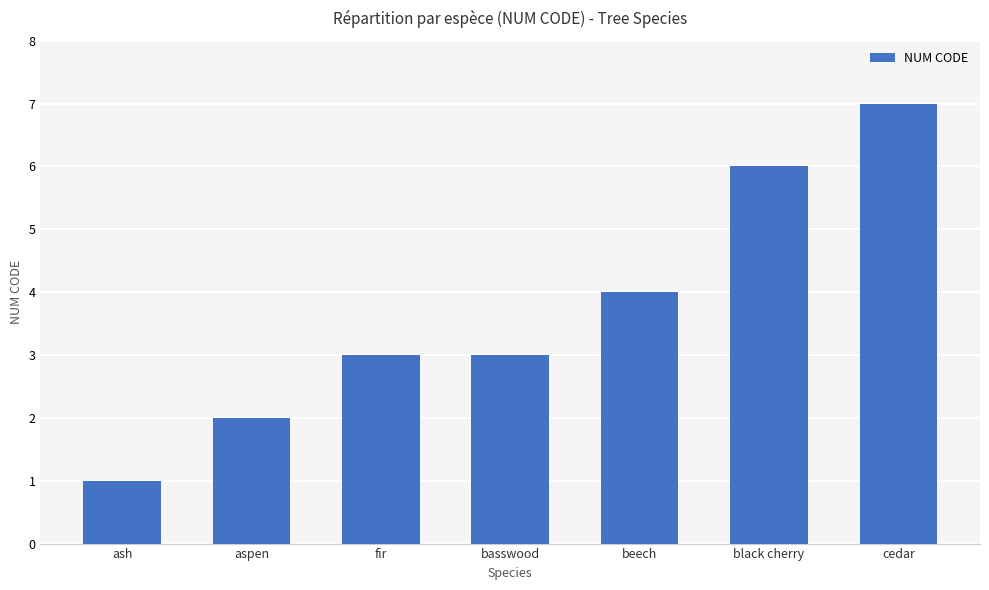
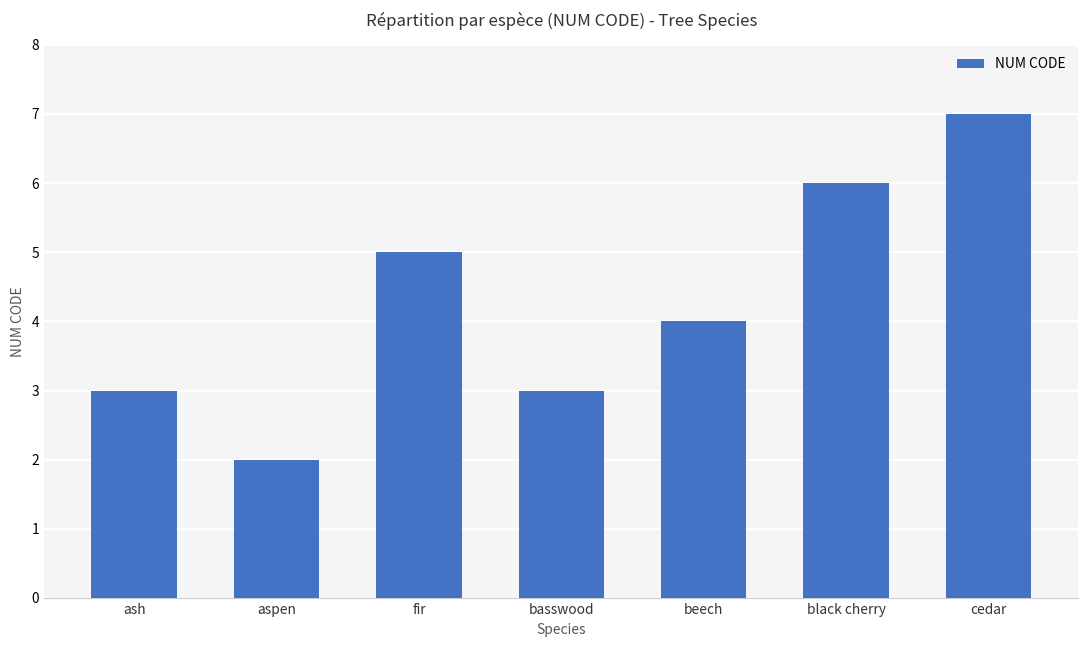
  {
-   "ash": 1,
+   "ash": 3,
    "aspen": 2,
-   "fir": 3,
+   "fir": 5,
    "basswood": 3,
    "beech": 4,
    "black cherry": 6,
    "cedar": 7
  }
